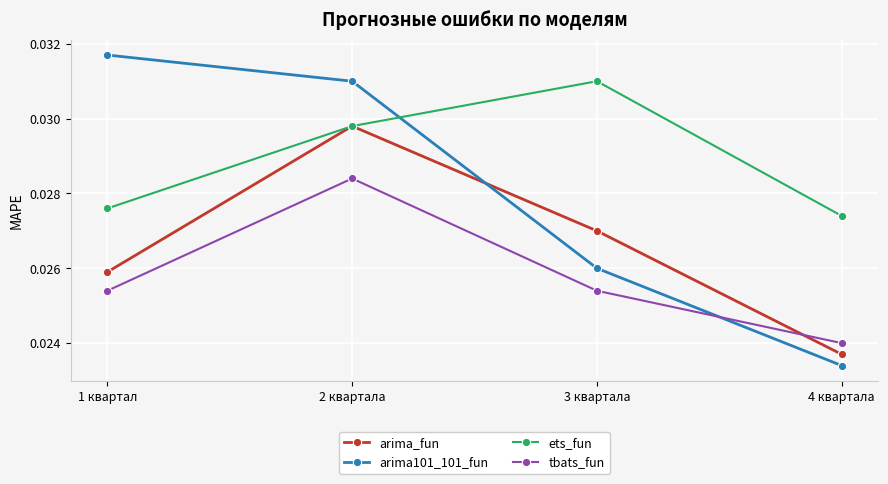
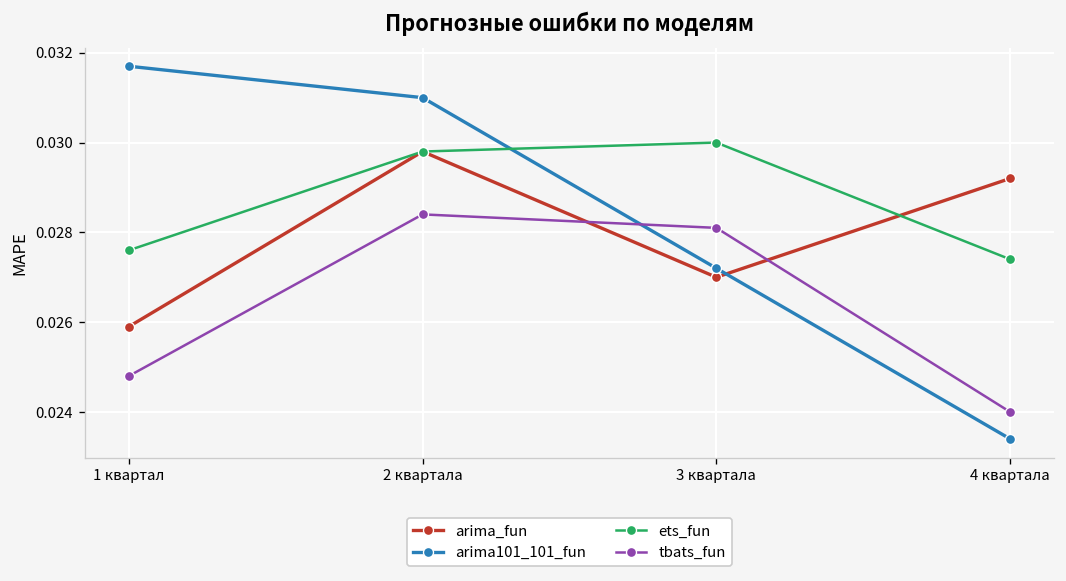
  {
    "arima_fun": {
      "1 квартал": 0.0259,
      "3 квартала": 0.0270,
-     "4 квартала": 0.0237
+     "4 квартала": 0.0292
    },
    "arima101_101_fun": {
      "1 квартал": 0.0317,
      "2 квартала": 0.0310,
-     "3 квартала": 0.0260,
+     "3 квартала": 0.0272,
      "4 квартала": 0.0234
    },
    "ets_fun": {
      "1 квартал": 0.0276,
-     "3 квартала": 0.031,
+     "3 квартала": 0.030,
      "4 квартала": 0.0274
    },
    "tbats_fun": {
-     "1 квартал": 0.0254,
+     "1 квартал": 0.0248,
      "2 квартала": 0.0284,
-     "3 квартала": 0.0254,
+     "3 квартала": 0.0281,
      "4 квартала": 0.0240
    }
  }
